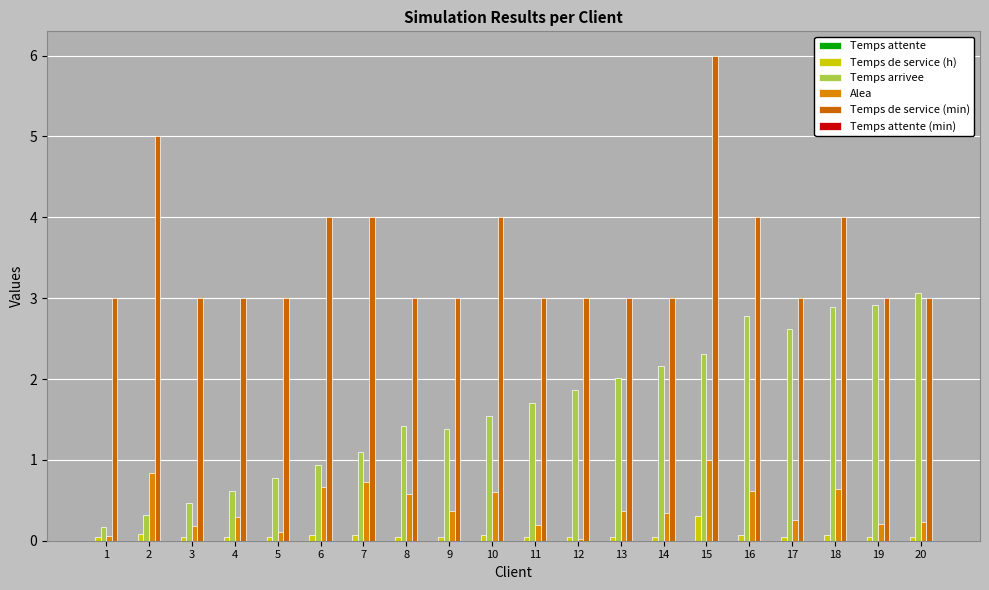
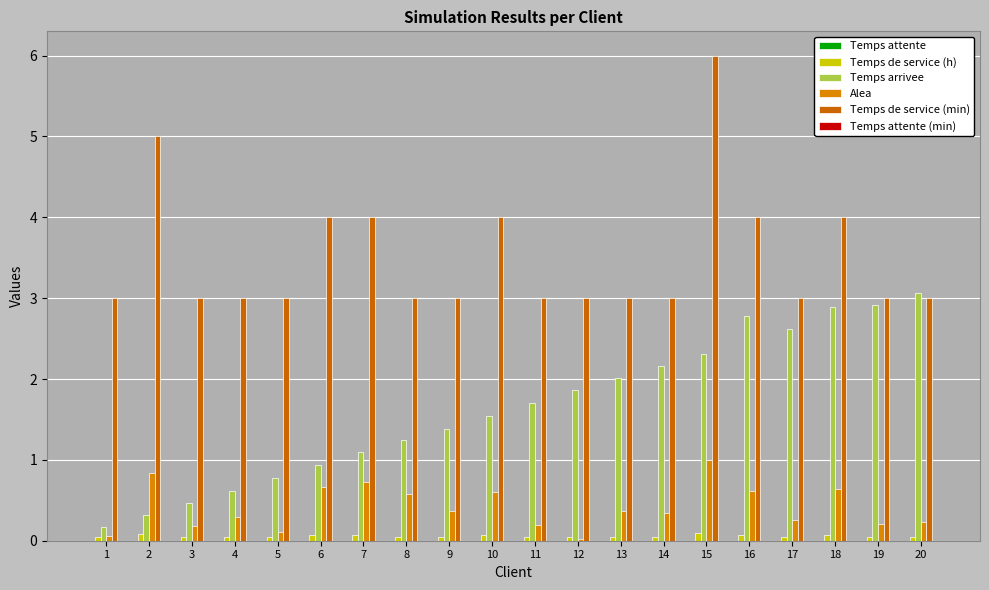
  {
    "Temps attente": {
      "1": 0.0,
      "2": 0.0,
      "3": 0.0,
      "4": 0.0,
      "5": 0.0,
      "6": 0.0,
      "7": 0.0,
      "8": 0.0,
      "9": 0.0,
      "10": 0.0,
      "11": 0.0,
      "12": 0.0,
      "13": 0.0,
      "14": 0.0,
      "15": 0.0,
      "16": 0.0,
      "17": 0.0,
      "18": 0.0,
      "19": 0.0,
      "20": 0.0
    },
    "Temps de service (h)": {
      "1": 0.1,
      "2": 0.1,
      "3": 0.1,
      "4": 0.1,
      "5": 0.1,
      "6": 0.1,
      "7": 0.1,
      "8": 0.1,
      "9": 0.1,
      "10": 0.1,
      "11": 0.1,
      "12": 0.1,
      "13": 0.1,
      "14": 0.1,
-     "15": 0.3,
+     "15": 0.1,
      "16": 0.1,
      "17": 0.1,
      "18": 0.1,
      "19": 0.1,
      "20": 0.1
    },
    "Temps arrivee": {
      "1": 0.2,
      "2": 0.3,
      "3": 0.5,
      "4": 0.6,
      "5": 0.8,
      "6": 0.9,
      "7": 1.1,
-     "8": 1.4,
+     "8": 1.2,
      "9": 1.4,
      "10": 1.5,
      "11": 1.7,
      "12": 1.9,
      "13": 2.0,
      "14": 2.2,
      "15": 2.3,
      "16": 2.8,
      "17": 2.6,
      "18": 2.9,
      "19": 2.9,
      "20": 3.1
    },
    "Temps attente (min)": {
      "1": 0.0,
      "2": 0.0,
      "3": 0.0,
      "4": 0.0,
      "5": 0.0,
      "6": 0.0,
      "7": 0.0,
      "8": 0.0,
      "9": 0.0,
      "10": 0.0,
      "11": 0.0,
      "12": 0.0,
      "13": 0.0,
      "14": 0.0,
      "15": 0.0,
      "16": 0.0,
      "17": 0.0,
      "18": 0.0,
      "19": 0.0,
      "20": 0.0
    }
  }
